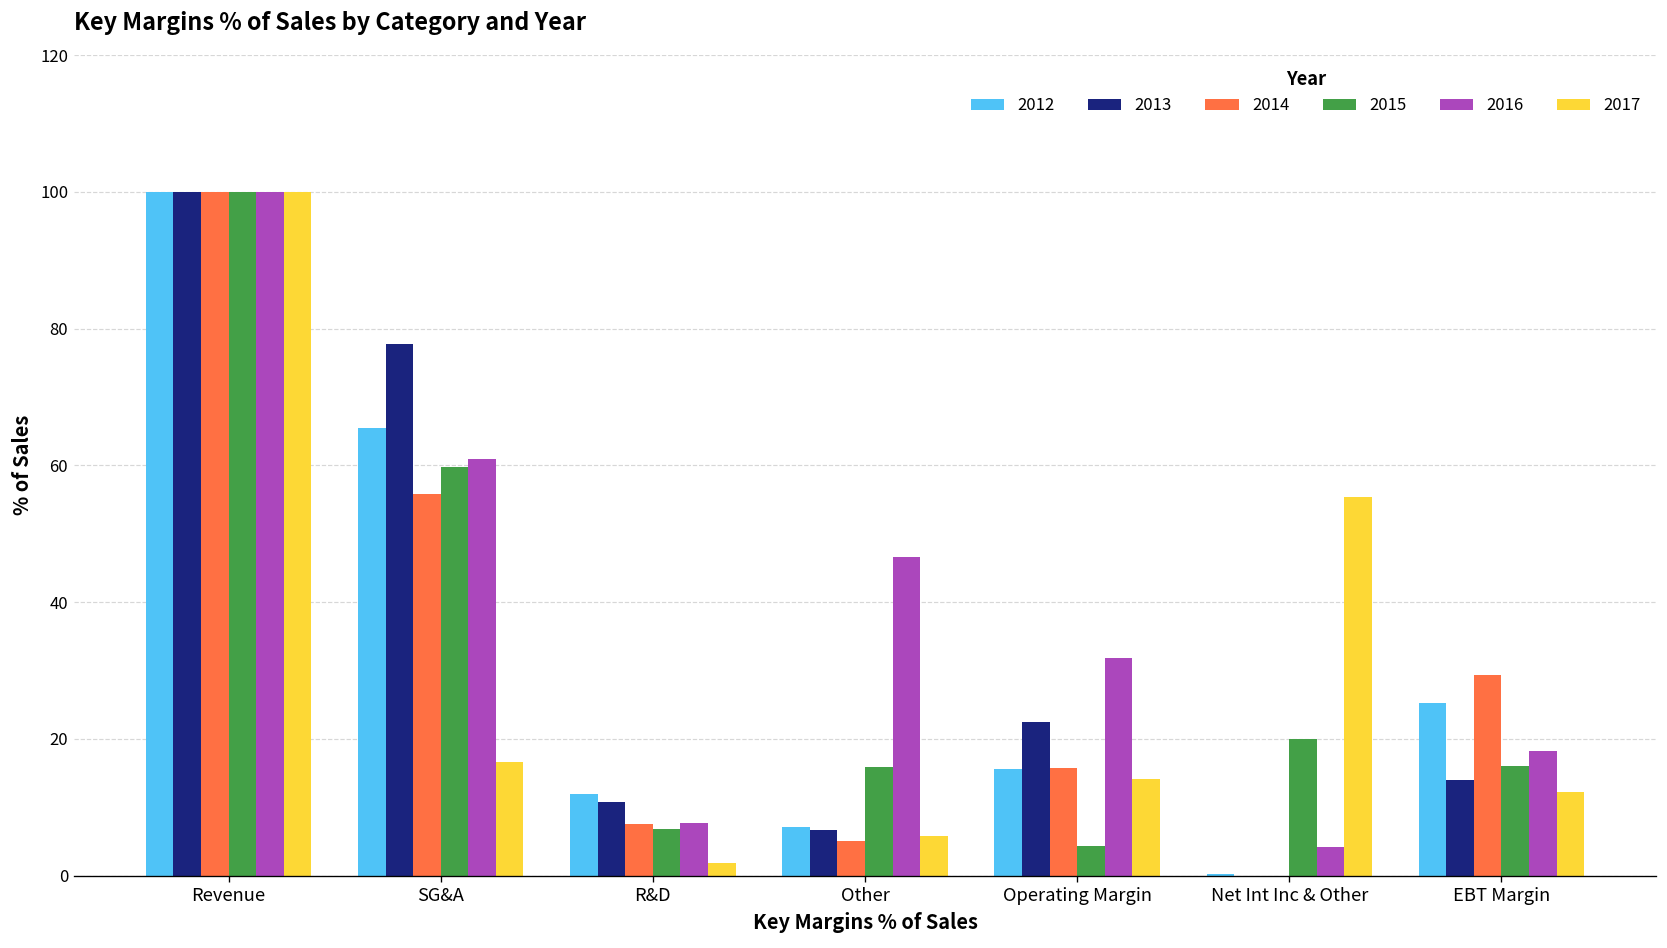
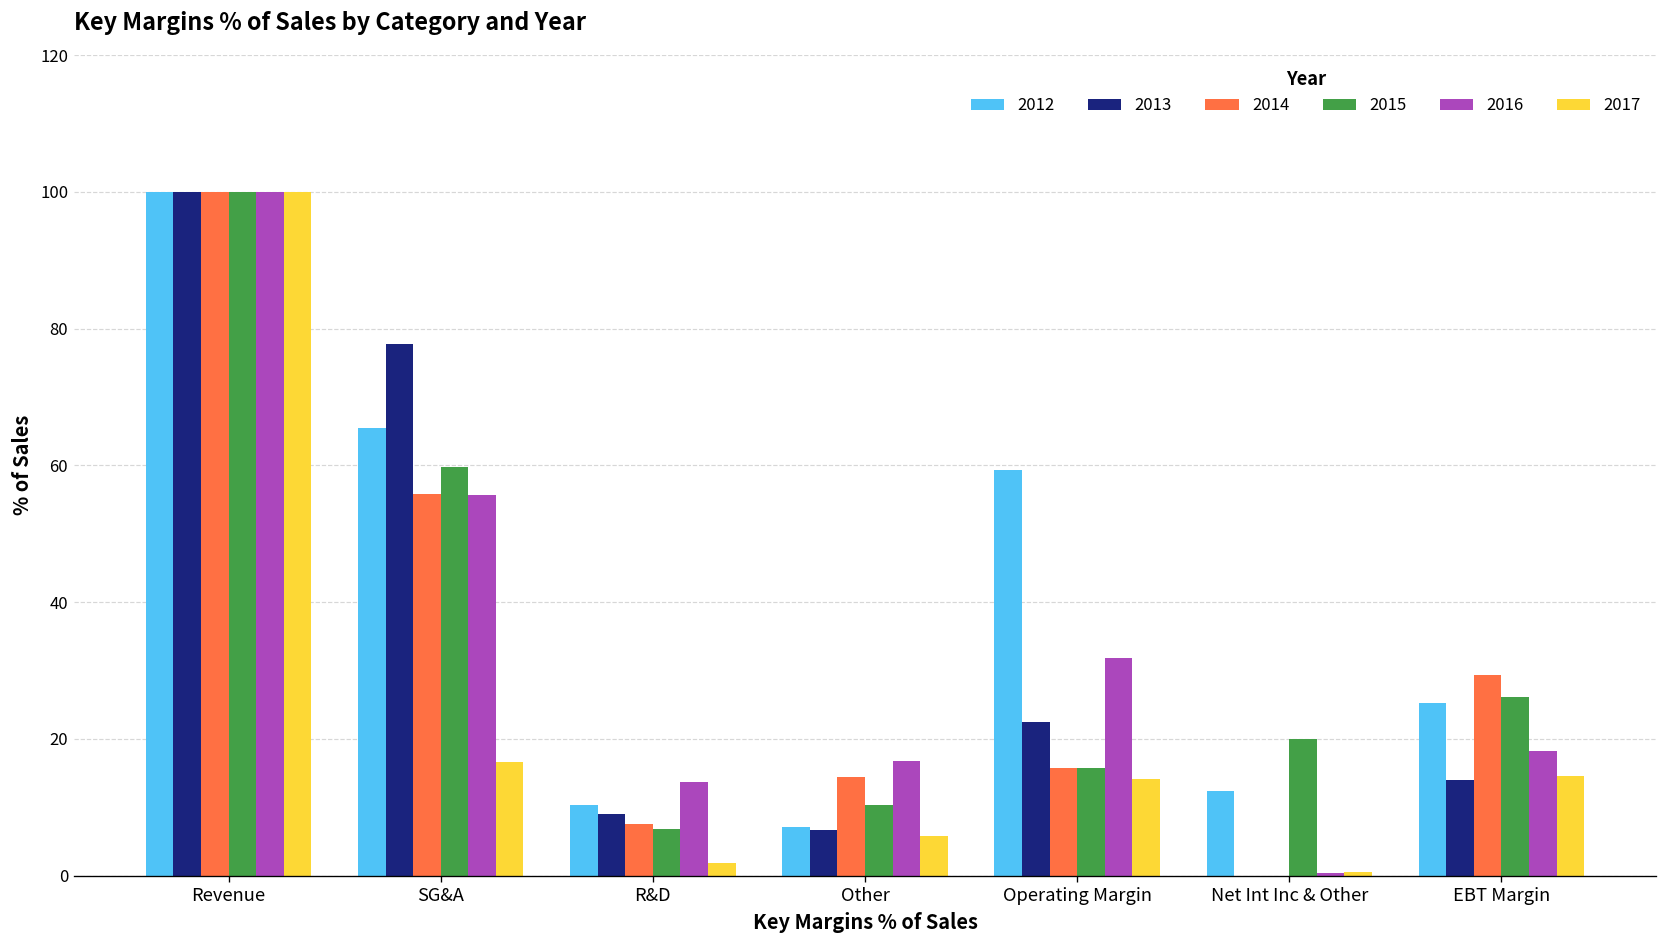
  {
    "2012": {
      "Revenue": 100,
      "SG&A": 65,
-     "R&D": 12,
+     "R&D": 10,
      "Other": 7,
-     "Operating Margin": 16,
-     "Net Int Inc & Other": 0,
+     "Operating Margin": 59,
+     "Net Int Inc & Other": 12,
      "EBT Margin": 25
    },
    "2013": {
      "Revenue": 100,
      "SG&A": 78,
-     "R&D": 11,
+     "R&D": 9,
      "Other": 7,
      "Operating Margin": 22,
      "EBT Margin": 14
    },
    "2014": {
      "Revenue": 100,
      "SG&A": 56,
      "R&D": 8,
-     "Other": 5,
+     "Other": 14,
      "Operating Margin": 16,
      "EBT Margin": 29
    },
    "2015": {
      "Revenue": 100,
      "SG&A": 60,
      "R&D": 7,
-     "Other": 16,
-     "Operating Margin": 4,
+     "Other": 10,
+     "Operating Margin": 16,
      "Net Int Inc & Other": 20,
-     "EBT Margin": 16
+     "EBT Margin": 26
    },
    "2016": {
      "Revenue": 100,
-     "SG&A": 61,
-     "R&D": 8,
-     "Other": 47,
+     "SG&A": 56,
+     "R&D": 14,
+     "Other": 17,
      "Operating Margin": 32,
-     "Net Int Inc & Other": 4,
+     "Net Int Inc & Other": 0,
      "EBT Margin": 18
    },
    "2017": {
      "Revenue": 100,
      "SG&A": 17,
      "R&D": 2,
      "Other": 6,
      "Operating Margin": 14,
-     "Net Int Inc & Other": 55,
-     "EBT Margin": 12
+     "Net Int Inc & Other": 0,
+     "EBT Margin": 15
    }
  }
